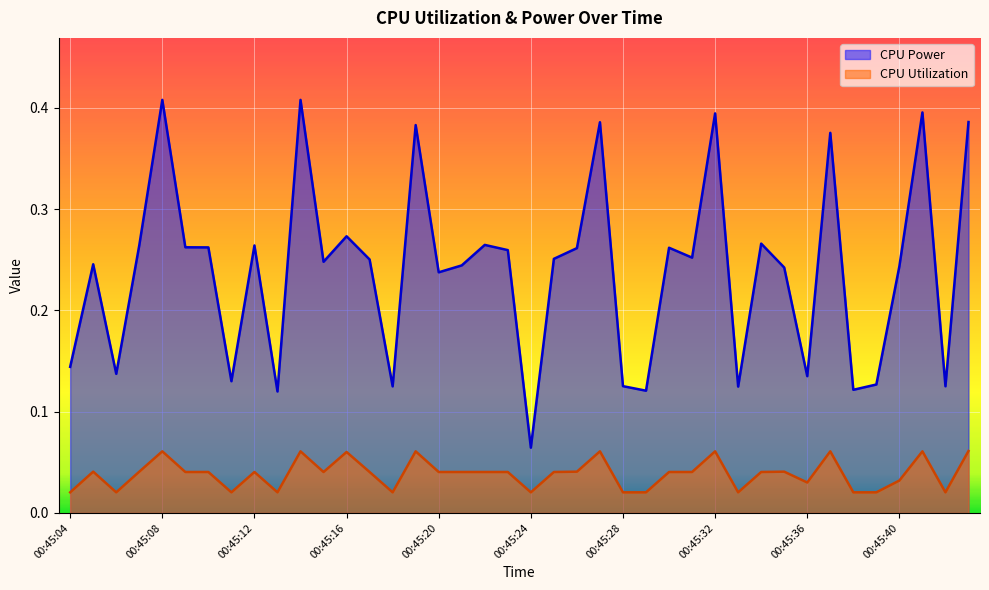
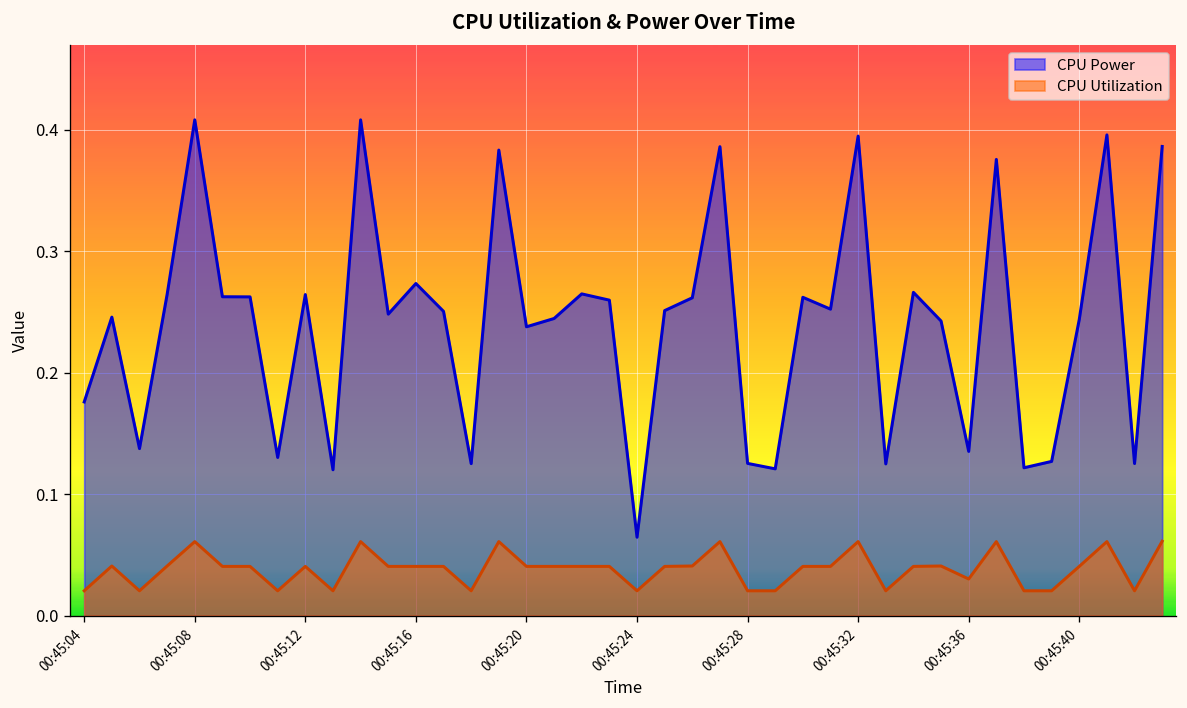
  {
    "CPU Power": {
-     "00:45:04": 0.144,
+     "00:45:04": 0.176,
      "00:45:08": 0.408,
      "00:45:12": 0.264,
      "00:45:16": 0.273,
      "00:45:20": 0.238,
      "00:45:24": 0.064,
      "00:45:28": 0.125,
      "00:45:32": 0.395,
      "00:45:36": 0.135,
      "00:45:40": 0.244
    },
    "CPU Utilization": {
      "00:45:04": 0.020,
      "00:45:08": 0.061,
      "00:45:12": 0.040,
-     "00:45:16": 0.060,
+     "00:45:16": 0.040,
      "00:45:20": 0.040,
      "00:45:24": 0.020,
      "00:45:28": 0.020,
      "00:45:32": 0.061,
      "00:45:36": 0.030,
-     "00:45:40": 0.032
+     "00:45:40": 0.040
    }
  }
